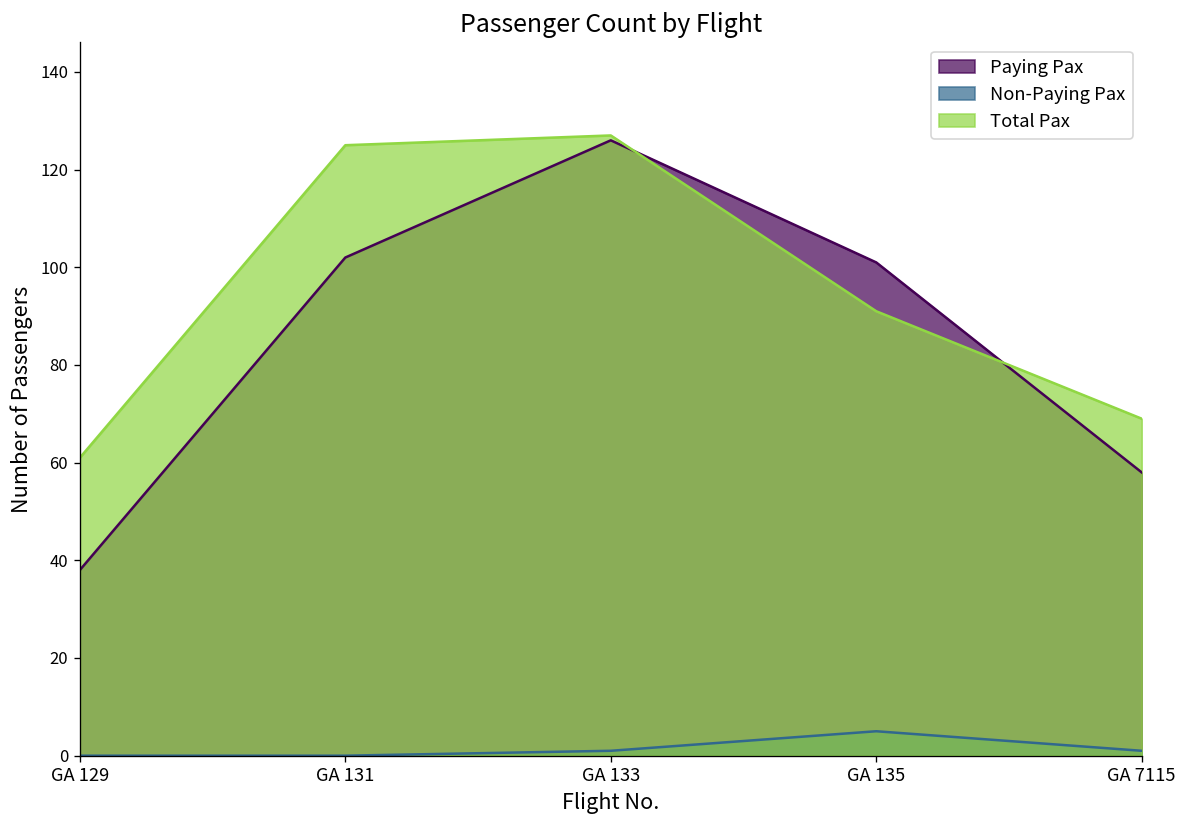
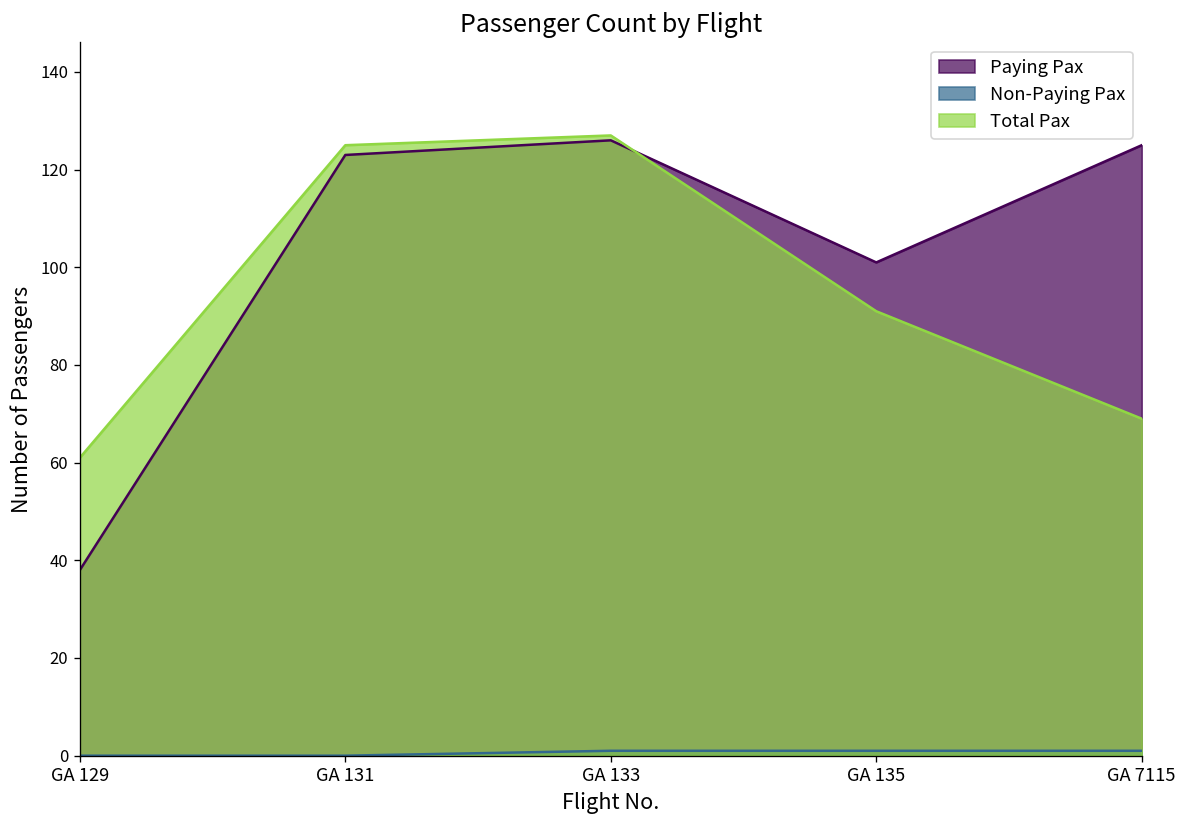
  {
    "Paying Pax": {
      "GA 129": 38,
-     "GA 131": 102,
+     "GA 131": 123,
      "GA 133": 126,
      "GA 135": 101,
-     "GA 7115": 58
+     "GA 7115": 125
    },
    "Non-Paying Pax": {
      "GA 129": 0,
      "GA 131": 0,
      "GA 133": 1,
-     "GA 135": 5,
+     "GA 135": 1,
      "GA 7115": 1
    },
    "Total Pax": {
      "GA 129": 61,
      "GA 131": 125,
      "GA 133": 127,
      "GA 135": 91,
      "GA 7115": 69
    }
  }
